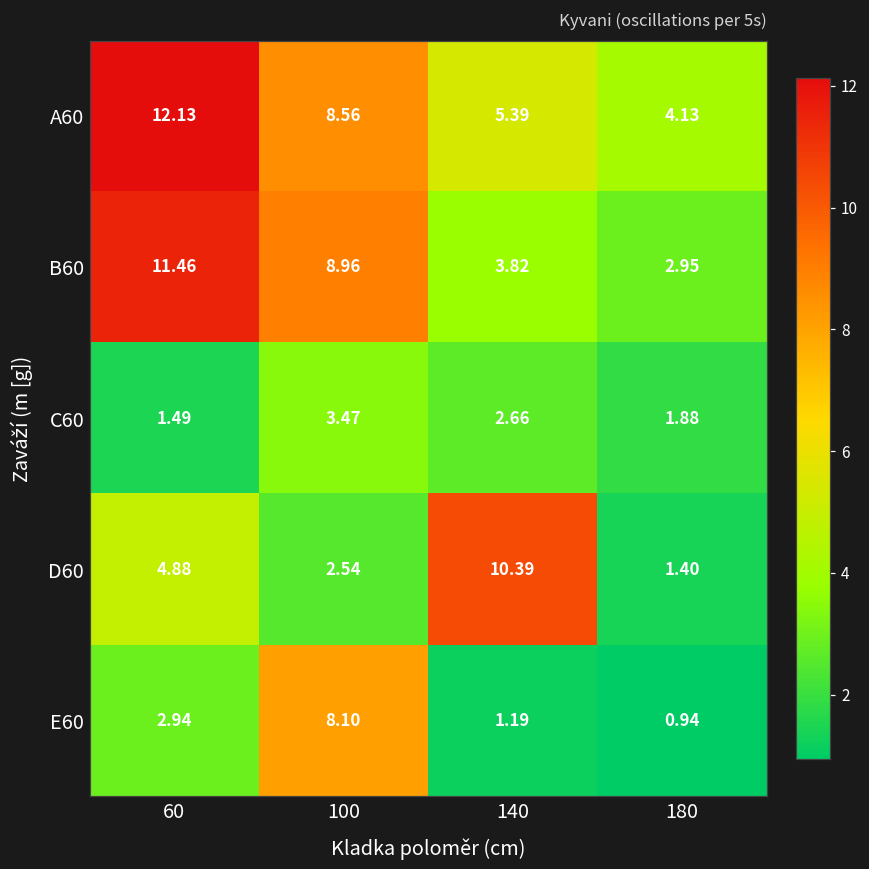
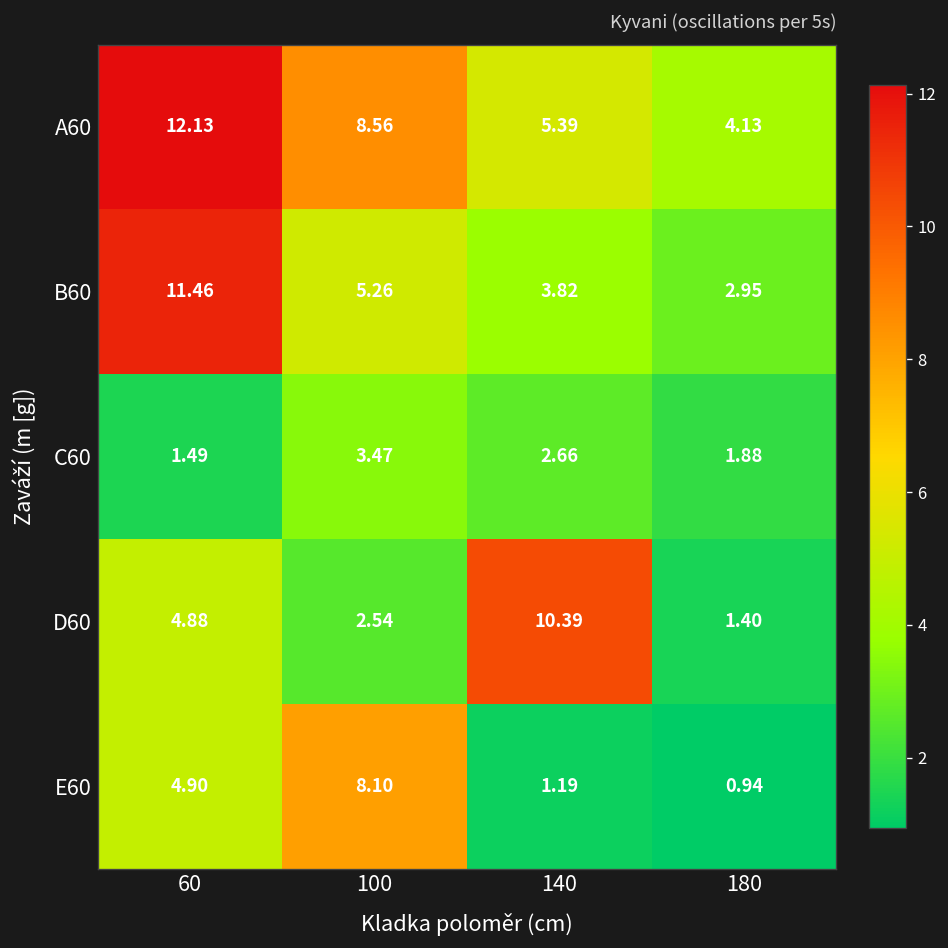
  {
    "A60": {
      "60": 12.13,
      "100": 8.56,
      "140": 5.39,
      "180": 4.13
    },
    "B60": {
      "60": 11.46,
-     "100": 8.96,
+     "100": 5.26,
      "140": 3.82,
      "180": 2.95
    },
    "C60": {
      "60": 1.49,
      "100": 3.47,
      "140": 2.66,
      "180": 1.88
    },
    "D60": {
      "60": 4.88,
      "100": 2.54,
      "140": 10.39,
      "180": 1.40
    },
    "E60": {
-     "60": 2.94,
+     "60": 4.90,
      "100": 8.10,
      "140": 1.19,
      "180": 0.94
    }
  }
